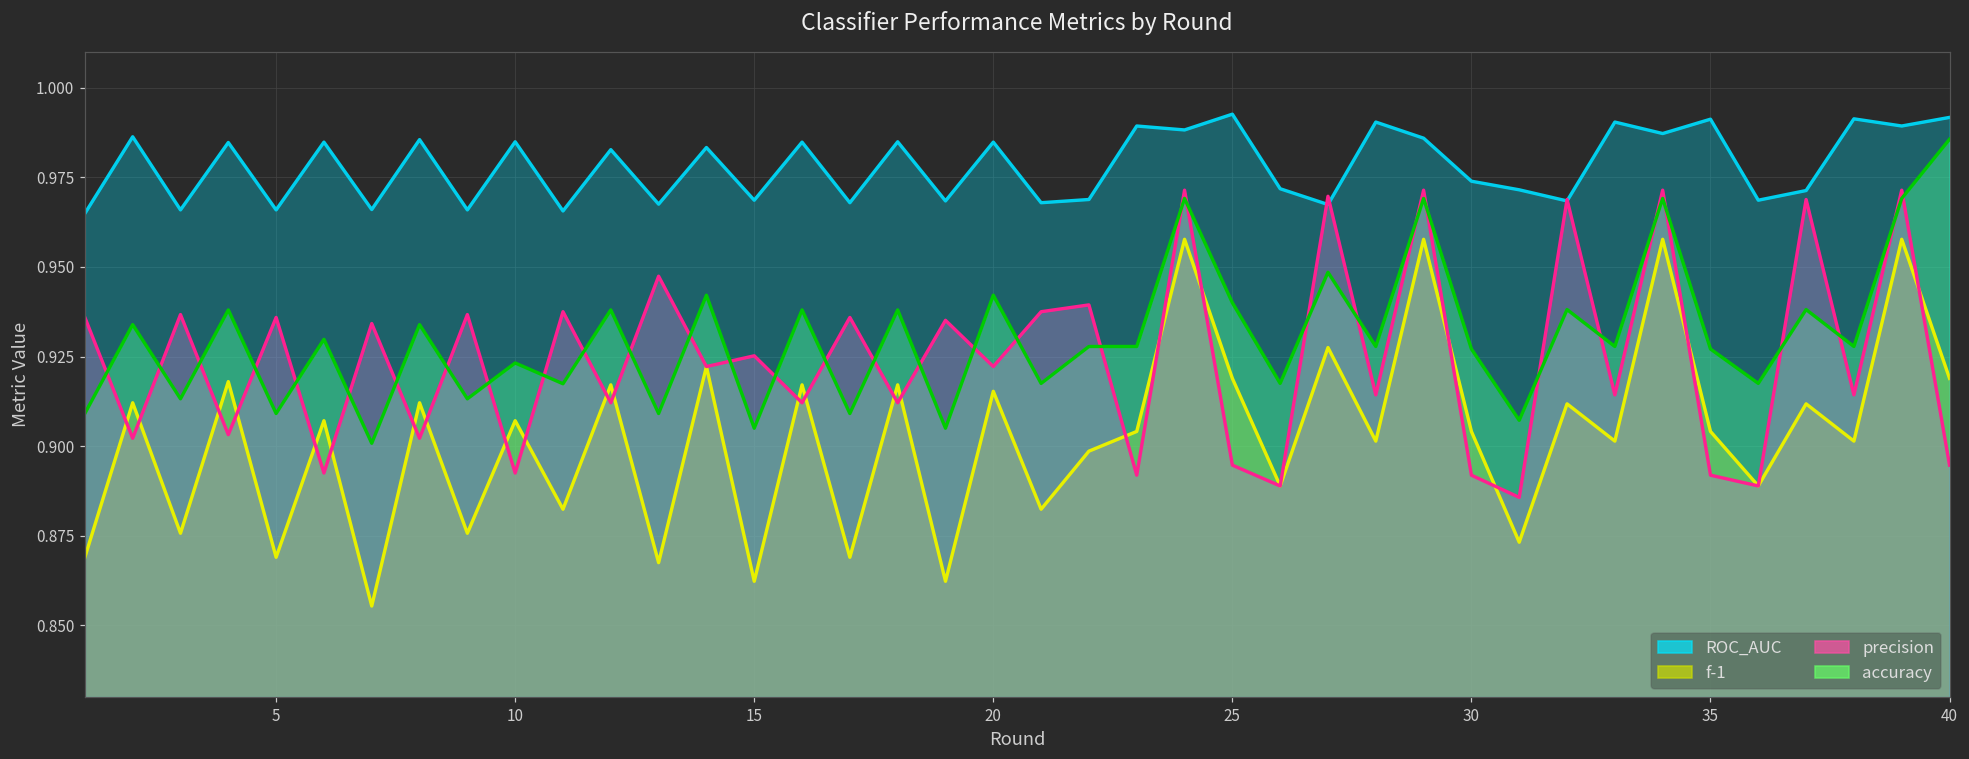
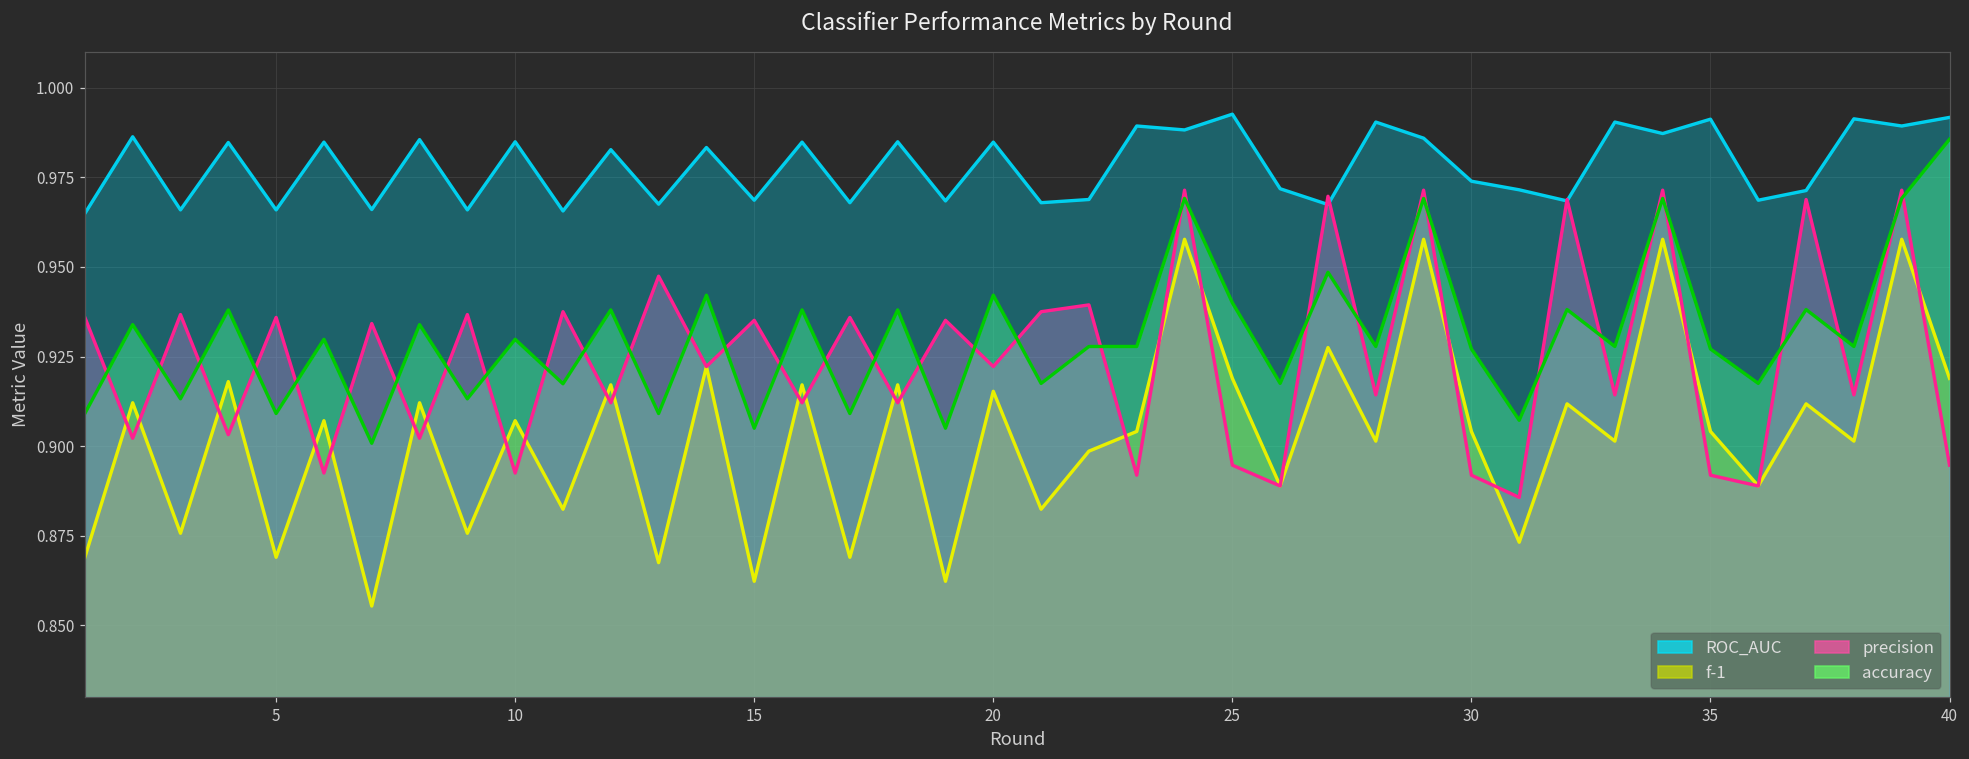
  {
    "ROC_AUC": {
      "5": 0.966,
      "10": 0.985,
      "15": 0.969,
      "20": 0.985,
      "25": 0.993,
      "30": 0.974,
      "35": 0.991,
      "40": 0.992
    },
    "f-1": {
      "5": 0.869,
      "10": 0.907,
      "15": 0.862,
      "20": 0.915,
      "25": 0.919,
      "30": 0.904,
      "35": 0.904,
      "40": 0.919
    },
    "precision": {
      "5": 0.936,
      "10": 0.893,
-     "15": 0.925,
+     "15": 0.935,
      "20": 0.922,
      "25": 0.895,
      "30": 0.892,
      "35": 0.892,
      "40": 0.895
    },
    "accuracy": {
      "5": 0.909,
-     "10": 0.923,
+     "10": 0.930,
      "15": 0.905,
      "20": 0.942,
      "25": 0.940,
      "30": 0.927,
      "35": 0.927,
      "40": 0.986
    }
  }
